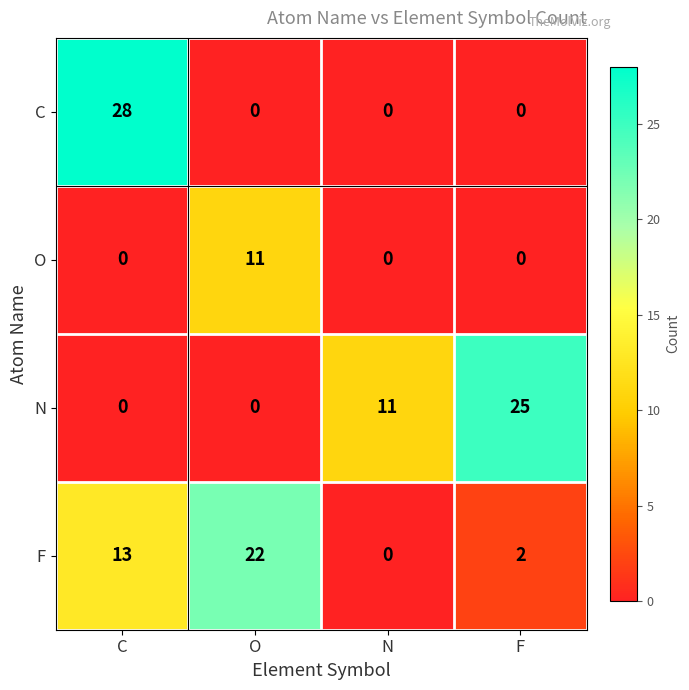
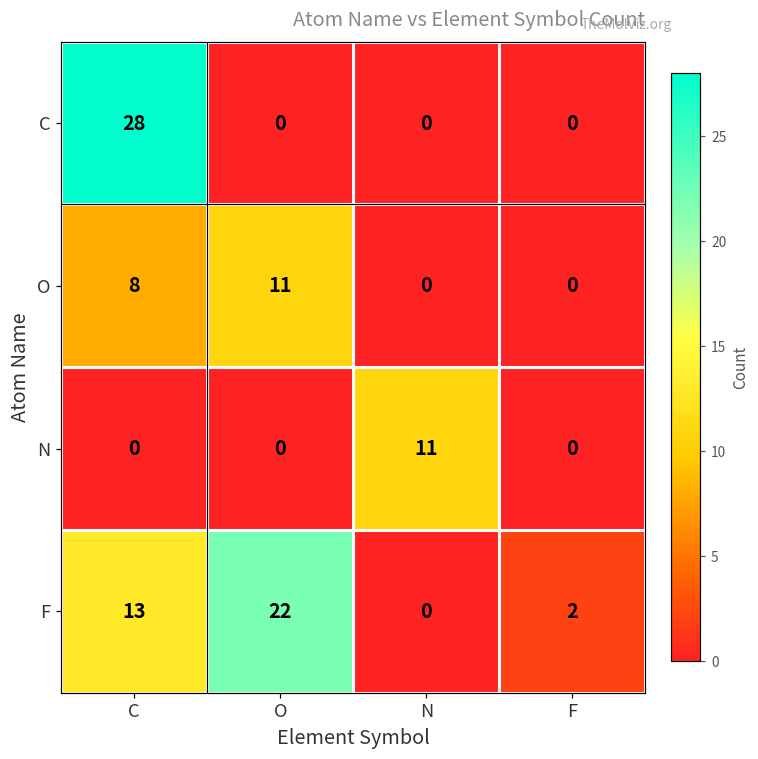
  {
    "C": {
      "C": 28,
      "O": 0,
      "N": 0,
      "F": 0
    },
    "O": {
-     "C": 0,
+     "C": 8,
      "O": 11,
      "N": 0,
      "F": 0
    },
    "N": {
      "C": 0,
      "O": 0,
      "N": 11,
-     "F": 25
+     "F": 0
    },
    "F": {
      "C": 13,
      "O": 22,
      "N": 0,
      "F": 2
    }
  }
